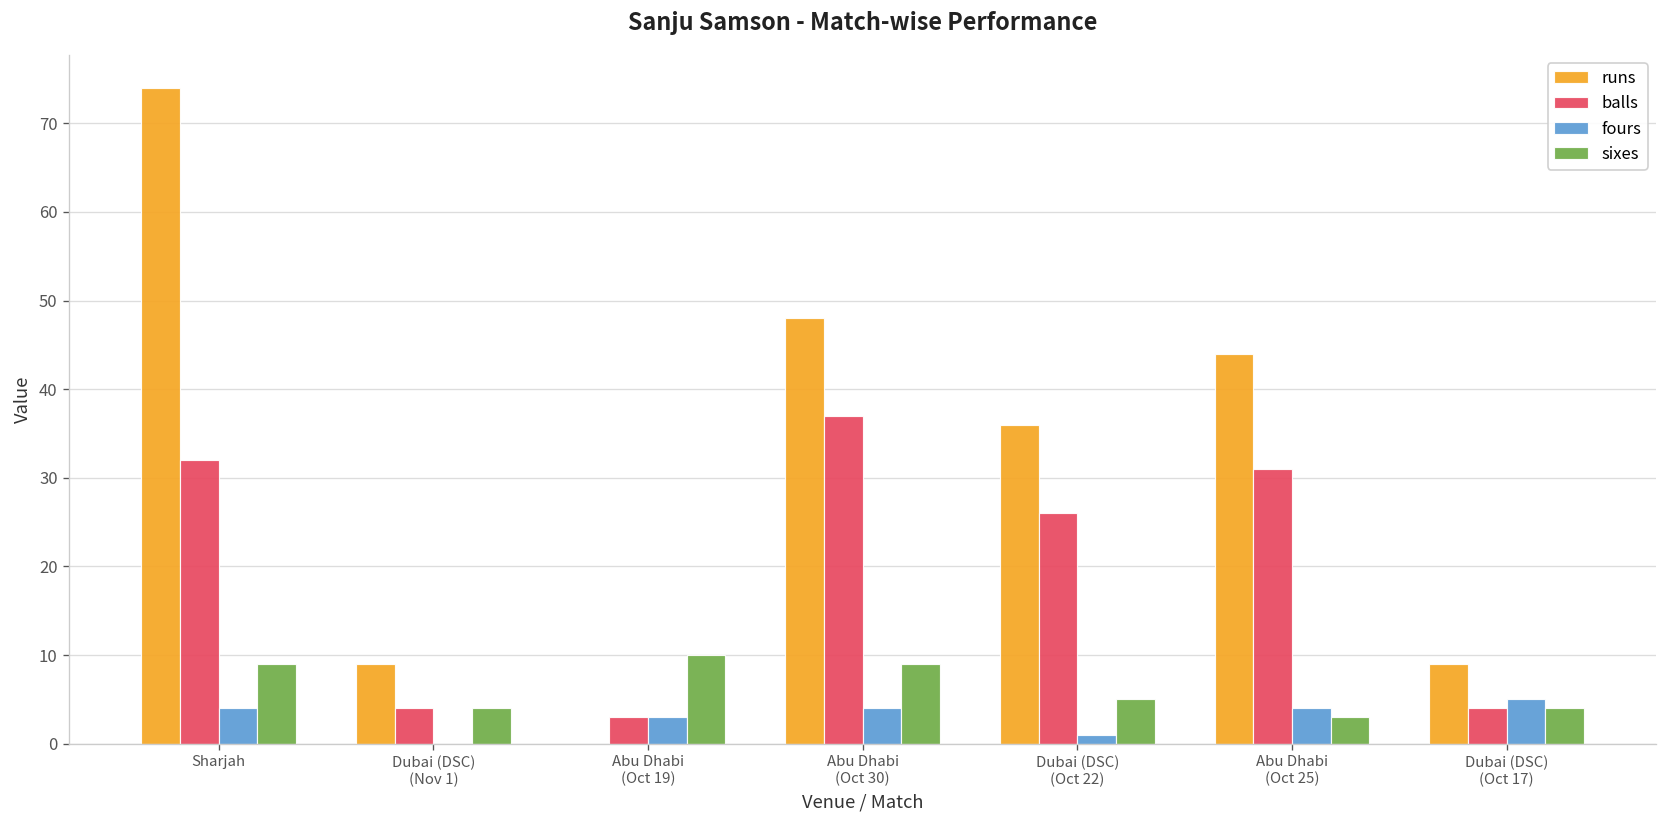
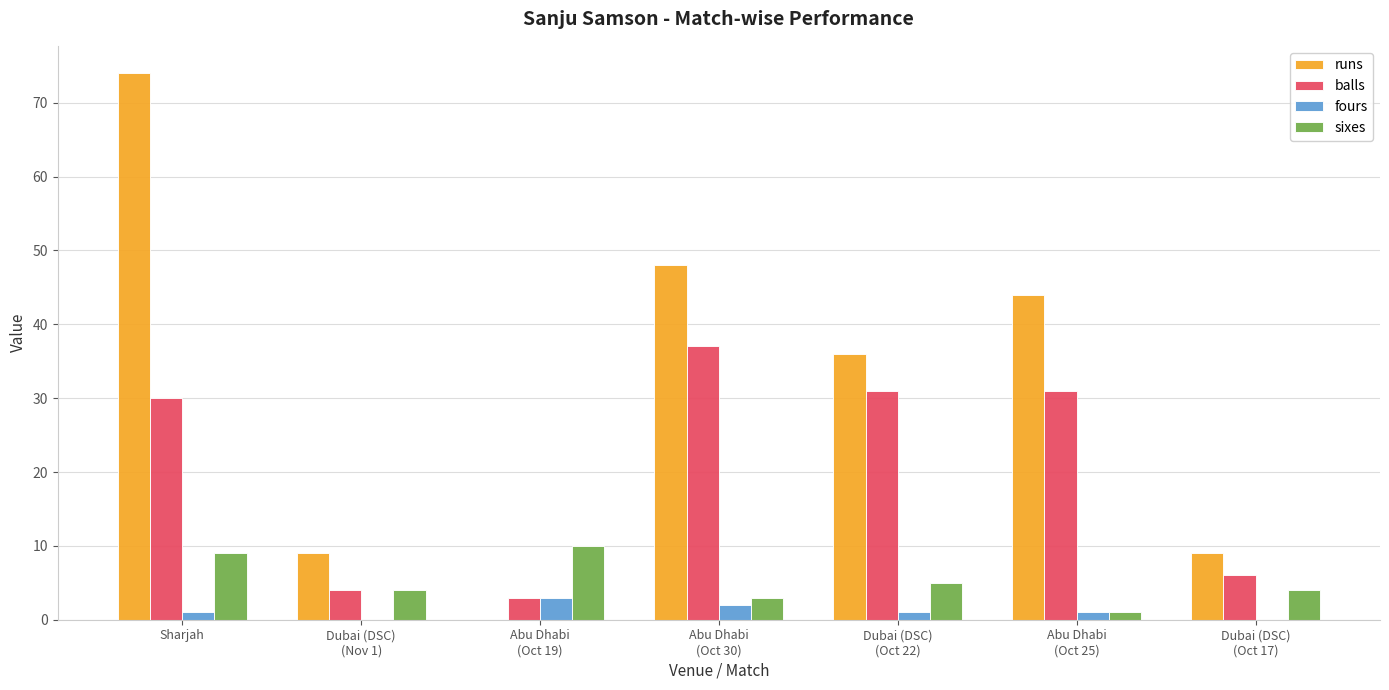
  {
    "runs": {
      "Sharjah": 74,
      "Dubai (DSC) (Nov 1)": 9,
      "Abu Dhabi (Oct 19)": 0,
      "Abu Dhabi (Oct 30)": 48,
      "Dubai (DSC) (Oct 22)": 36,
      "Abu Dhabi (Oct 25)": 44,
      "Dubai (DSC) (Oct 17)": 9
    },
    "balls": {
-     "Sharjah": 32,
+     "Sharjah": 30,
      "Dubai (DSC) (Nov 1)": 4,
      "Abu Dhabi (Oct 19)": 3,
      "Abu Dhabi (Oct 30)": 37,
-     "Dubai (DSC) (Oct 22)": 26,
+     "Dubai (DSC) (Oct 22)": 31,
      "Abu Dhabi (Oct 25)": 31,
-     "Dubai (DSC) (Oct 17)": 4
+     "Dubai (DSC) (Oct 17)": 6
    },
    "fours": {
-     "Sharjah": 4,
+     "Sharjah": 1,
      "Dubai (DSC) (Nov 1)": 0,
      "Abu Dhabi (Oct 19)": 3,
-     "Abu Dhabi (Oct 30)": 4,
+     "Abu Dhabi (Oct 30)": 2,
      "Dubai (DSC) (Oct 22)": 1,
-     "Abu Dhabi (Oct 25)": 4,
-     "Dubai (DSC) (Oct 17)": 5
+     "Abu Dhabi (Oct 25)": 1,
+     "Dubai (DSC) (Oct 17)": 0
    },
    "sixes": {
      "Sharjah": 9,
      "Dubai (DSC) (Nov 1)": 4,
      "Abu Dhabi (Oct 19)": 10,
-     "Abu Dhabi (Oct 30)": 9,
+     "Abu Dhabi (Oct 30)": 3,
      "Dubai (DSC) (Oct 22)": 5,
-     "Abu Dhabi (Oct 25)": 3,
+     "Abu Dhabi (Oct 25)": 1,
      "Dubai (DSC) (Oct 17)": 4
    }
  }
